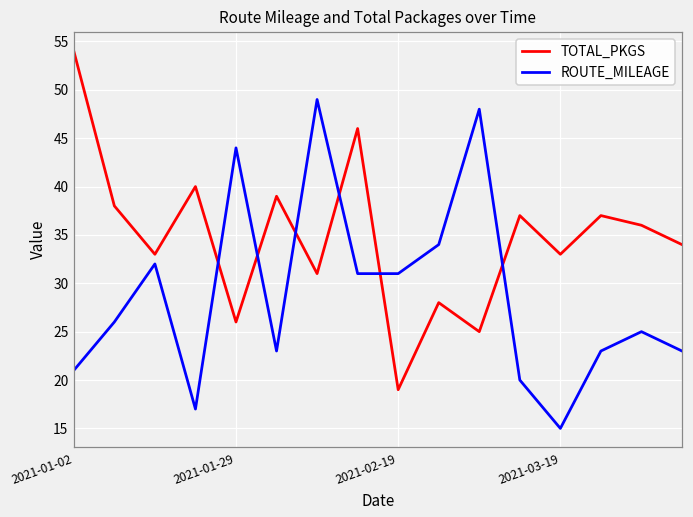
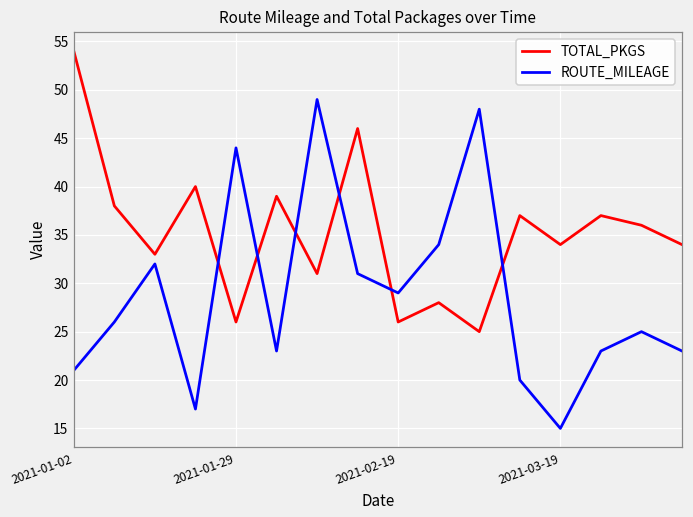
  {
    "TOTAL_PKGS": {
      "2021-01-02": 54,
      "2021-01-29": 26,
-     "2021-02-19": 19,
-     "2021-03-19": 33
+     "2021-02-19": 26,
+     "2021-03-19": 34
    },
    "ROUTE_MILEAGE": {
      "2021-01-02": 21,
      "2021-01-29": 44,
-     "2021-02-19": 31,
+     "2021-02-19": 29,
      "2021-03-19": 15
    }
  }
